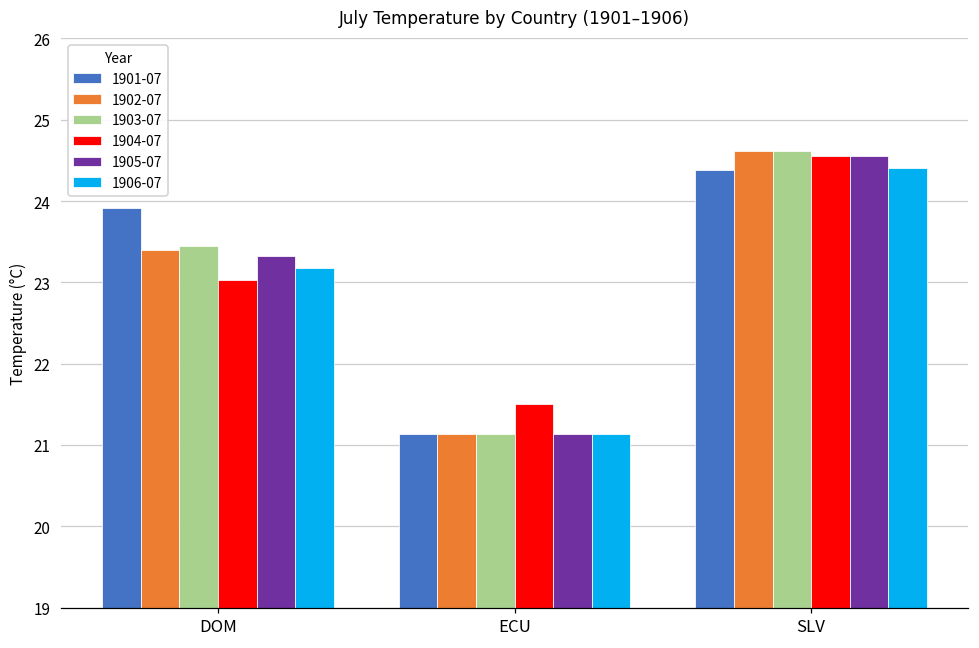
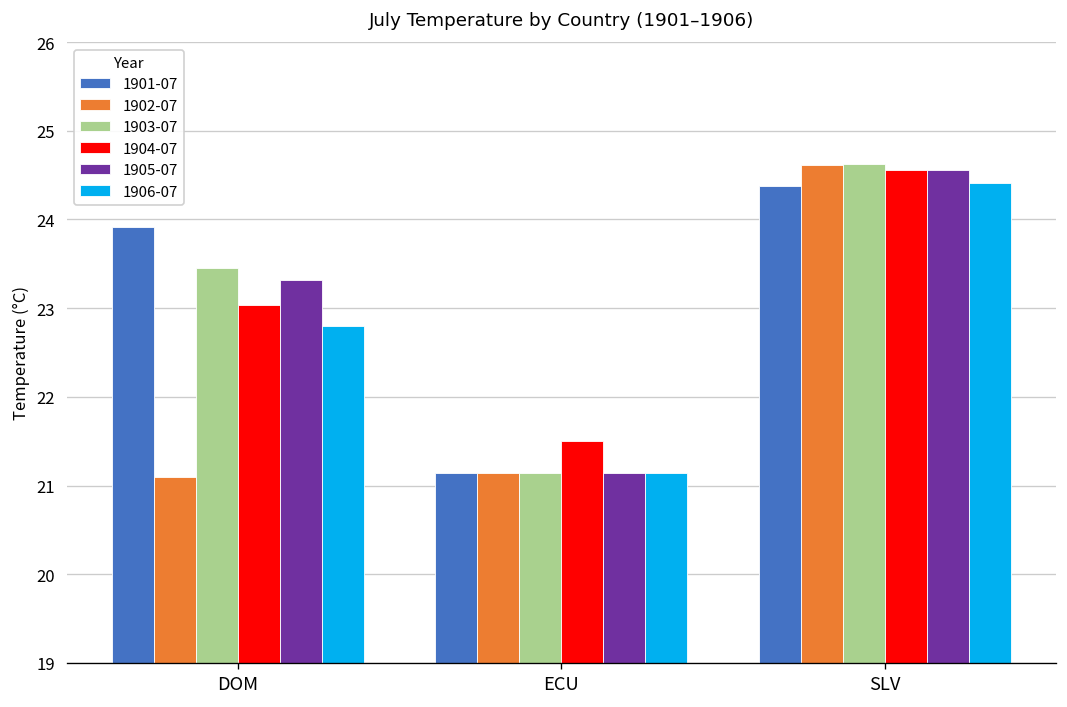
  {
    "1901-07": {
      "DOM": 23.9,
      "ECU": 21.1,
      "SLV": 24.4
    },
    "1902-07": {
-     "DOM": 23.4,
+     "DOM": 21.1,
      "ECU": 21.1,
      "SLV": 24.6
    },
    "1903-07": {
      "DOM": 23.5,
      "ECU": 21.1,
      "SLV": 24.6
    },
    "1904-07": {
      "DOM": 23.0,
      "ECU": 21.5,
      "SLV": 24.6
    },
    "1905-07": {
      "DOM": 23.3,
      "ECU": 21.1,
      "SLV": 24.6
    },
    "1906-07": {
-     "DOM": 23.2,
+     "DOM": 22.8,
      "ECU": 21.1,
      "SLV": 24.4
    }
  }
